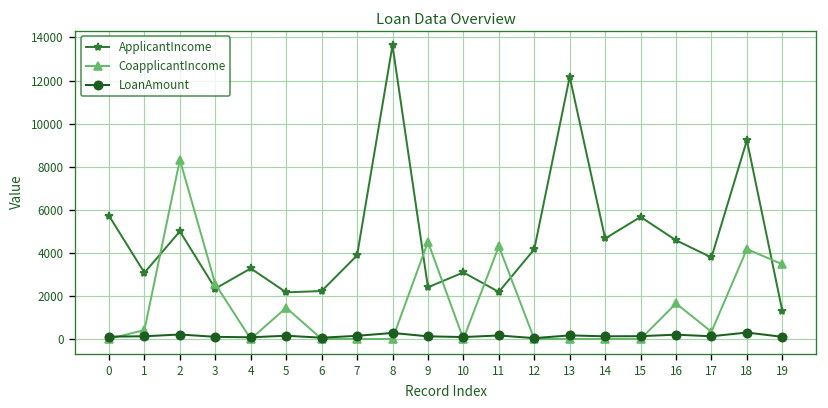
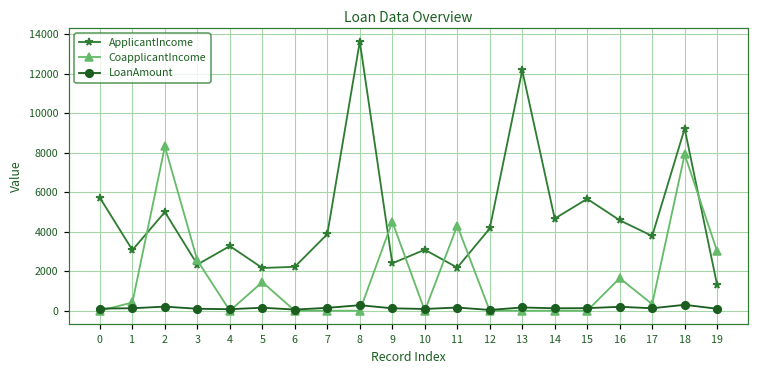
  {
    "CoapplicantIncome": {
      "1": 400,
      "2": 8300,
      "3": 2500,
      "5": 1500,
      "7": 0,
      "8": 0,
      "9": 4500,
      "11": 4300,
      "13": 0,
      "16": 1700,
      "17": 300,
-     "18": 4200,
-     "19": 3500
+     "18": 7900,
+     "19": 3000
    }
  }
